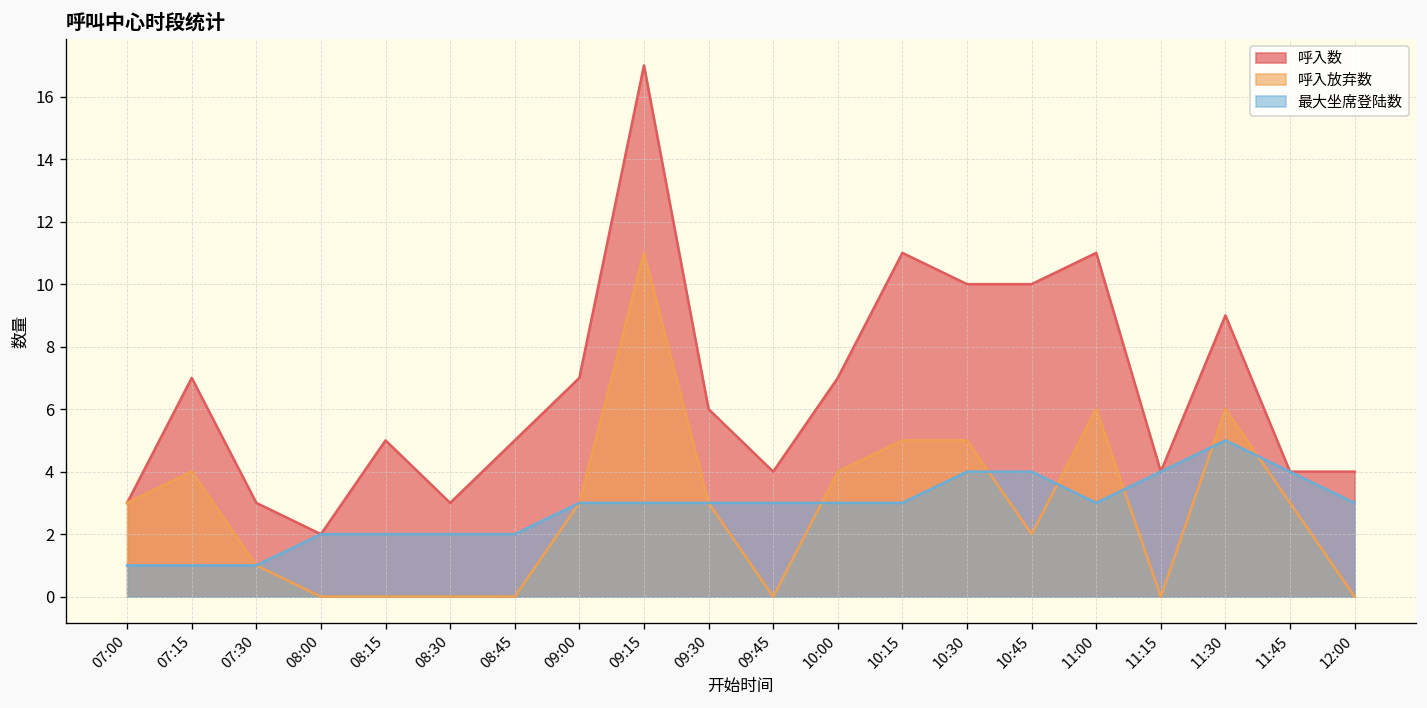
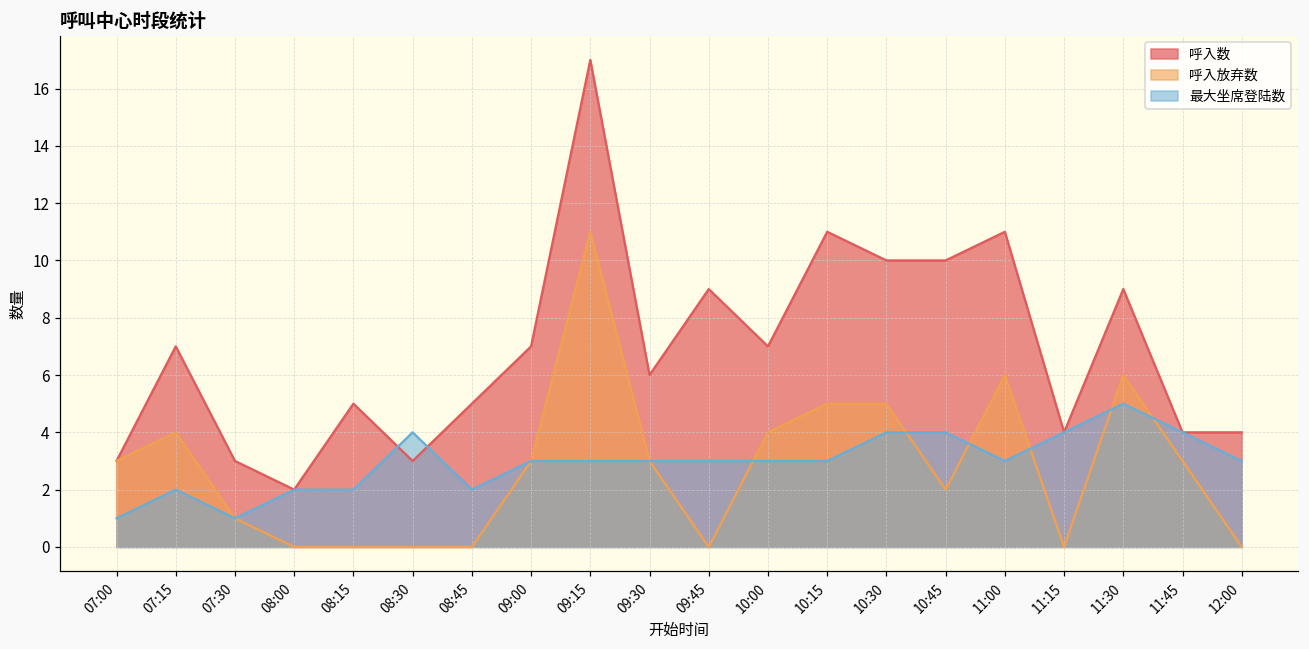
  {
    "呼入数": {
      "07:15": 7,
      "07:30": 3,
      "08:15": 5,
      "08:30": 3,
      "08:45": 5,
      "09:00": 7,
      "09:15": 17,
      "09:30": 6,
-     "09:45": 4,
+     "09:45": 9,
      "10:00": 7,
      "10:15": 11,
      "10:30": 10,
      "10:45": 10,
      "11:00": 11,
      "11:30": 9,
      "12:00": 4
    },
    "呼入放弃数": {
      "07:15": 4,
      "08:00": 0,
      "08:15": 0,
      "08:30": 0,
      "08:45": 0,
      "09:15": 11,
      "09:45": 0,
      "10:00": 4,
      "10:15": 5,
      "10:30": 5,
      "10:45": 2,
      "11:00": 6,
      "11:15": 0,
      "11:30": 6,
      "11:45": 3,
      "12:00": 0
    },
    "最大坐席登陆数": {
      "07:00": 1,
-     "07:15": 1,
+     "07:15": 2,
      "08:15": 2,
-     "08:30": 2,
+     "08:30": 4,
      "08:45": 2,
      "09:15": 3,
      "09:45": 3,
      "10:00": 3,
      "10:15": 3,
      "10:30": 4,
      "10:45": 4,
      "11:00": 3,
      "11:30": 5,
      "12:00": 3
    }
  }
